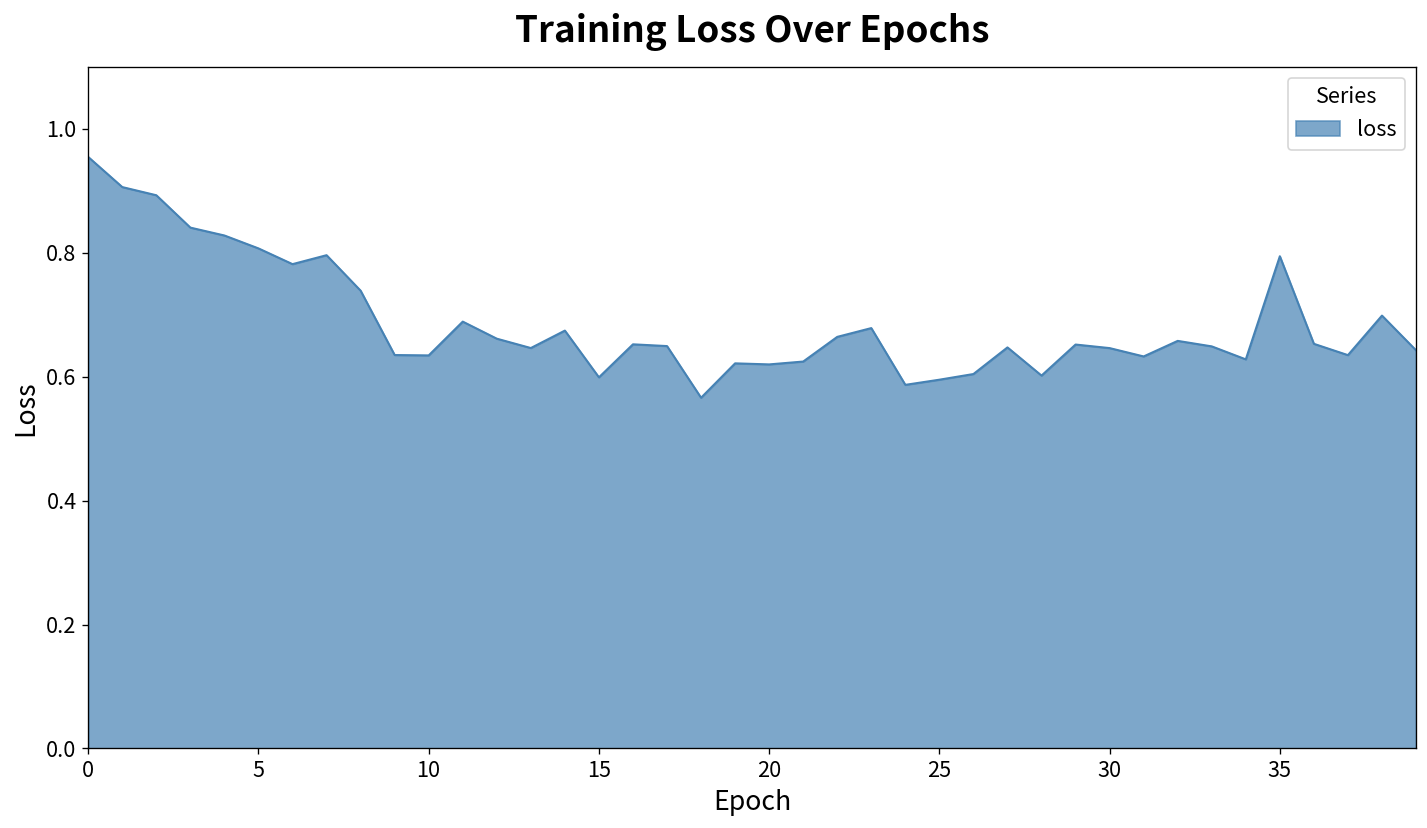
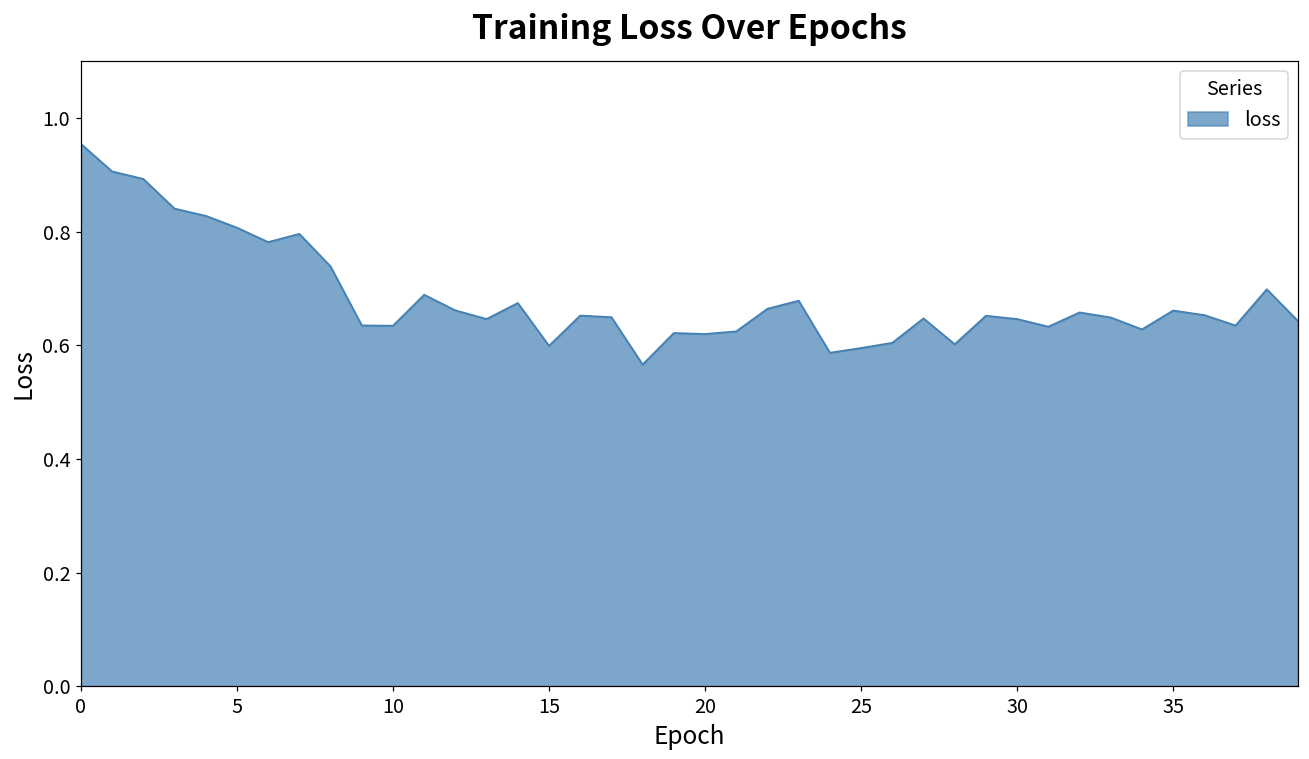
  {
    "0": 0.95,
    "5": 0.81,
    "10": 0.63,
    "15": 0.60,
    "20": 0.62,
    "25": 0.60,
    "30": 0.65,
-   "35": 0.79
+   "35": 0.66
  }
